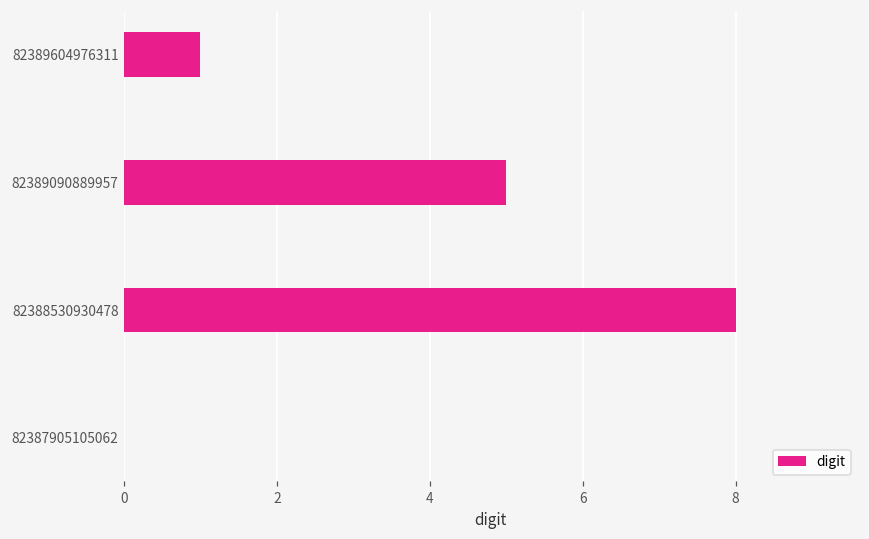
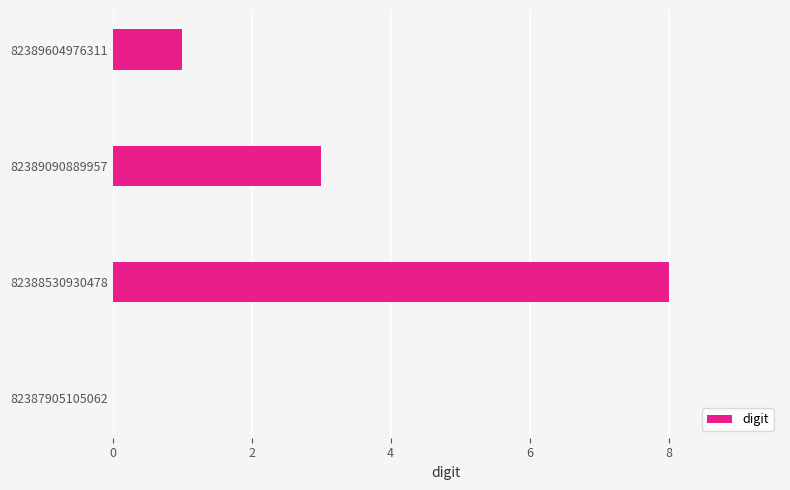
  {
    "82389604976311": 1,
-   "82389090889957": 5,
+   "82389090889957": 3,
    "82388530930478": 8,
    "82387905105062": 0
  }
